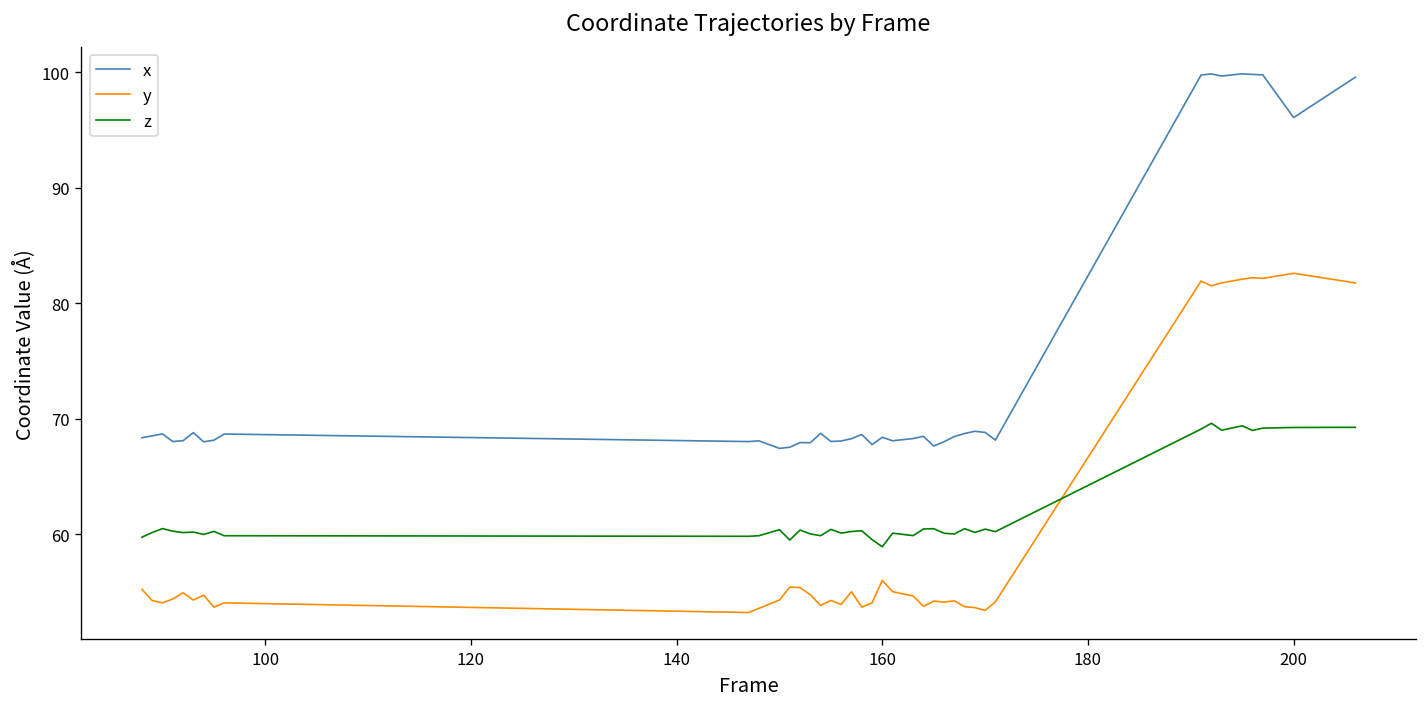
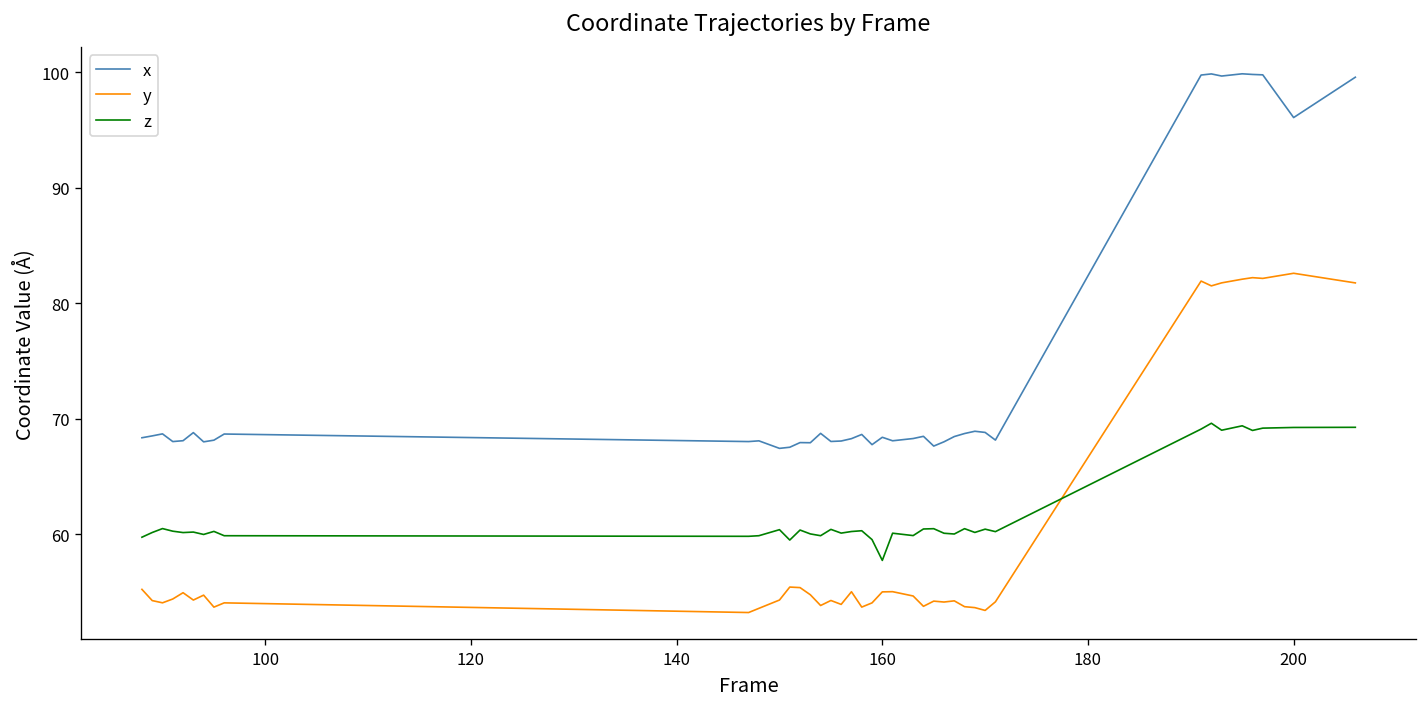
  {
    "x": {
      "160": 68,
      "200": 96
    },
    "y": {
-     "160": 56,
+     "160": 55,
      "200": 83
    },
    "z": {
-     "160": 59,
+     "160": 58,
      "200": 69
    }
  }
